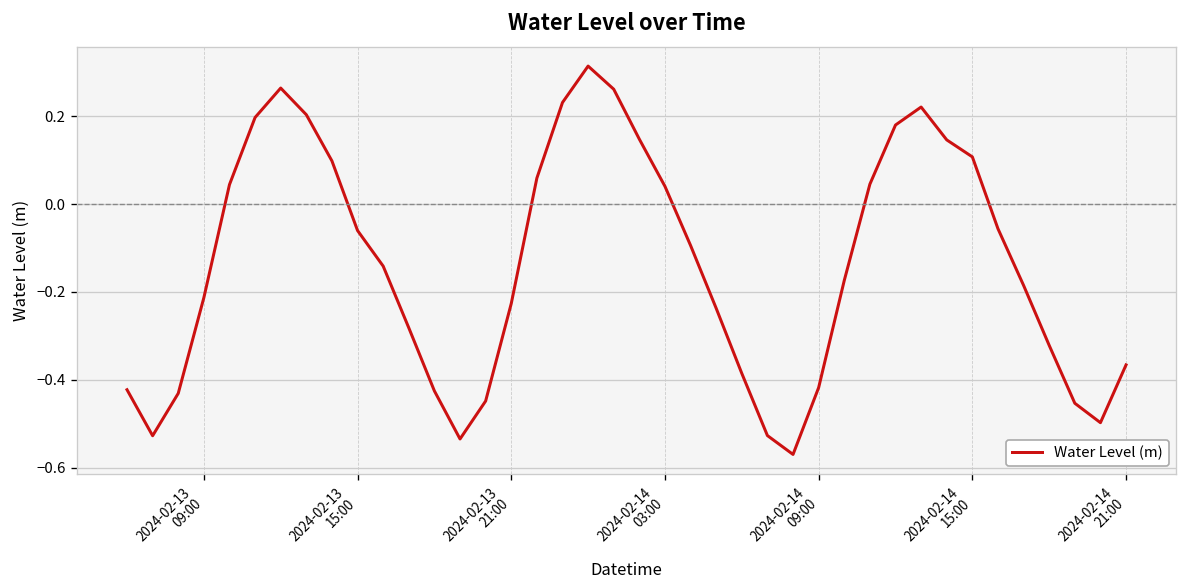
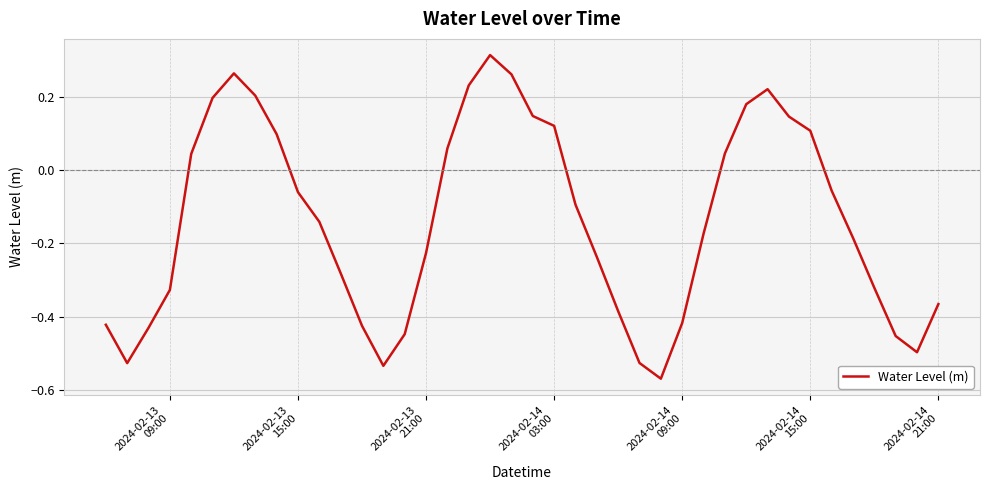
  {
-   "2024-02-13 09:00": -0.21,
+   "2024-02-13 09:00": -0.33,
    "2024-02-13 15:00": -0.06,
    "2024-02-13 21:00": -0.23,
-   "2024-02-14 03:00": 0.04,
+   "2024-02-14 03:00": 0.12,
    "2024-02-14 09:00": -0.42,
    "2024-02-14 15:00": 0.11,
    "2024-02-14 21:00": -0.37
  }
